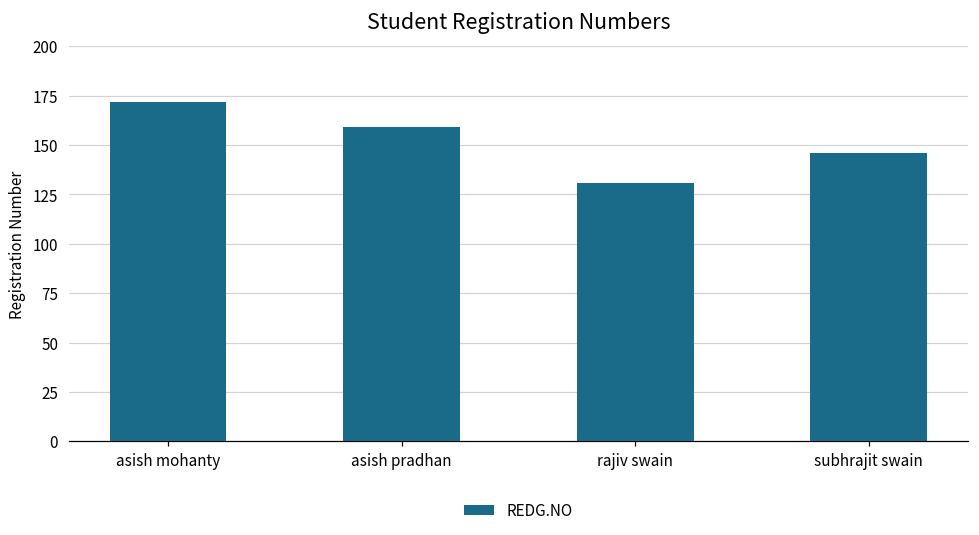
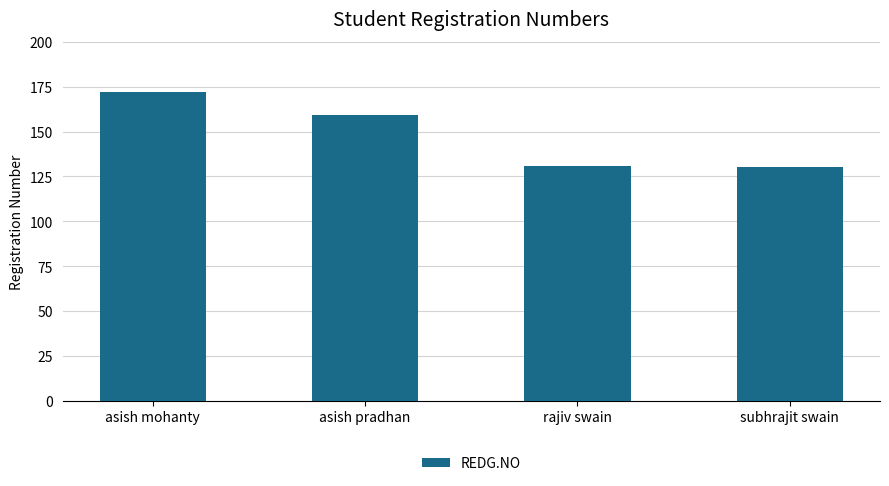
  {
    "asish mohanty": 172,
    "asish pradhan": 159,
    "rajiv swain": 131,
-   "subhrajit swain": 146
+   "subhrajit swain": 130
  }
